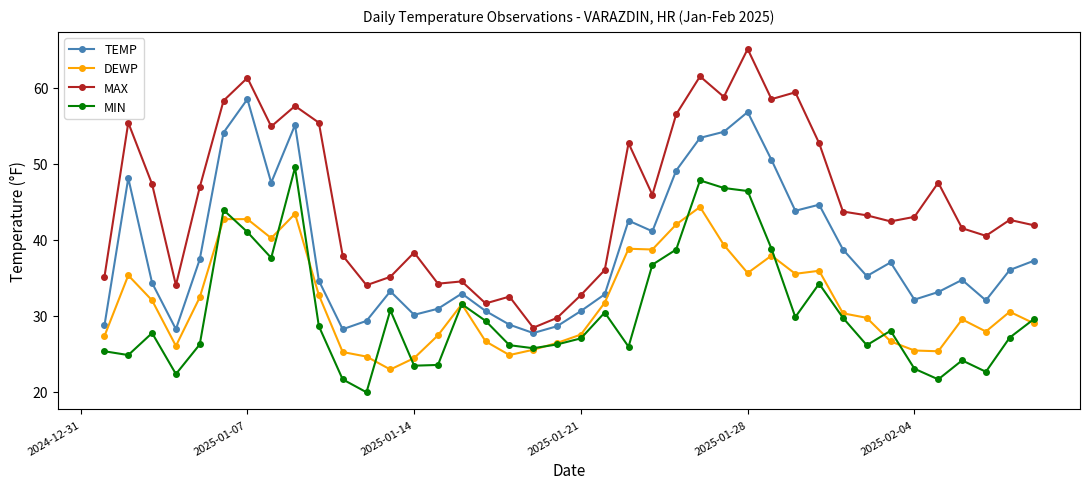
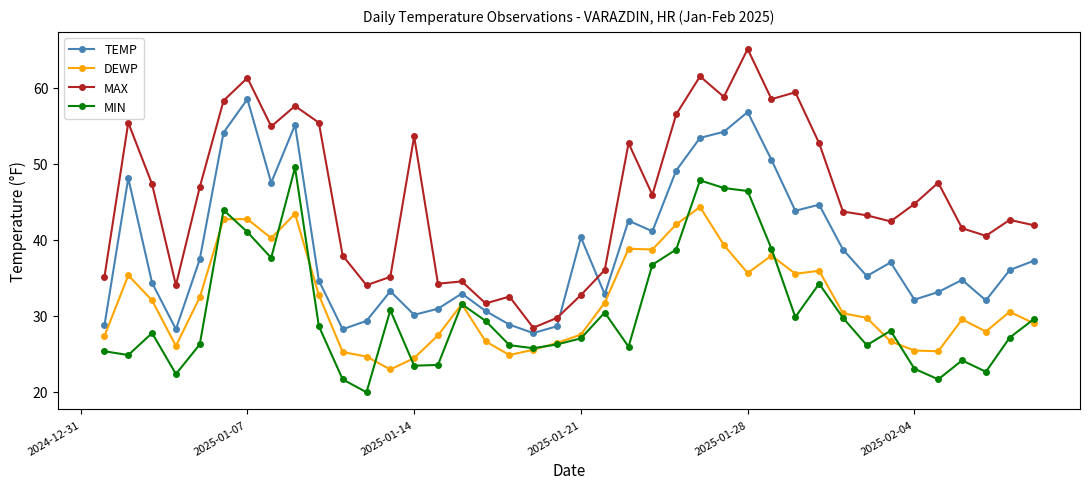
  {
    "TEMP": {
      "2025-01-07": 59,
      "2025-01-14": 30,
-     "2025-01-21": 31,
+     "2025-01-21": 40,
      "2025-01-28": 57,
      "2025-02-04": 32
    },
    "DEWP": {
      "2025-01-07": 43,
      "2025-01-14": 24,
      "2025-01-21": 28,
      "2025-01-28": 36,
      "2025-02-04": 25
    },
    "MAX": {
      "2025-01-07": 61,
-     "2025-01-14": 38,
+     "2025-01-14": 54,
      "2025-01-21": 33,
      "2025-01-28": 65,
-     "2025-02-04": 43
+     "2025-02-04": 45
    },
    "MIN": {
      "2025-01-07": 41,
      "2025-01-14": 23,
      "2025-01-21": 27,
      "2025-01-28": 46,
      "2025-02-04": 23
    }
  }
